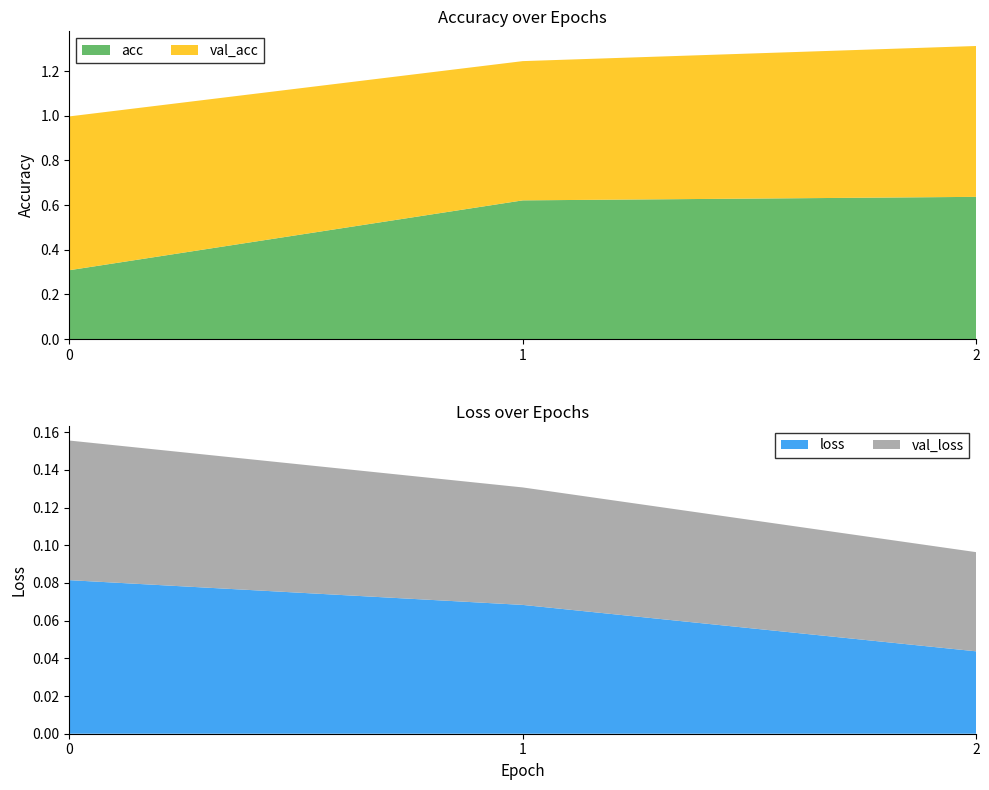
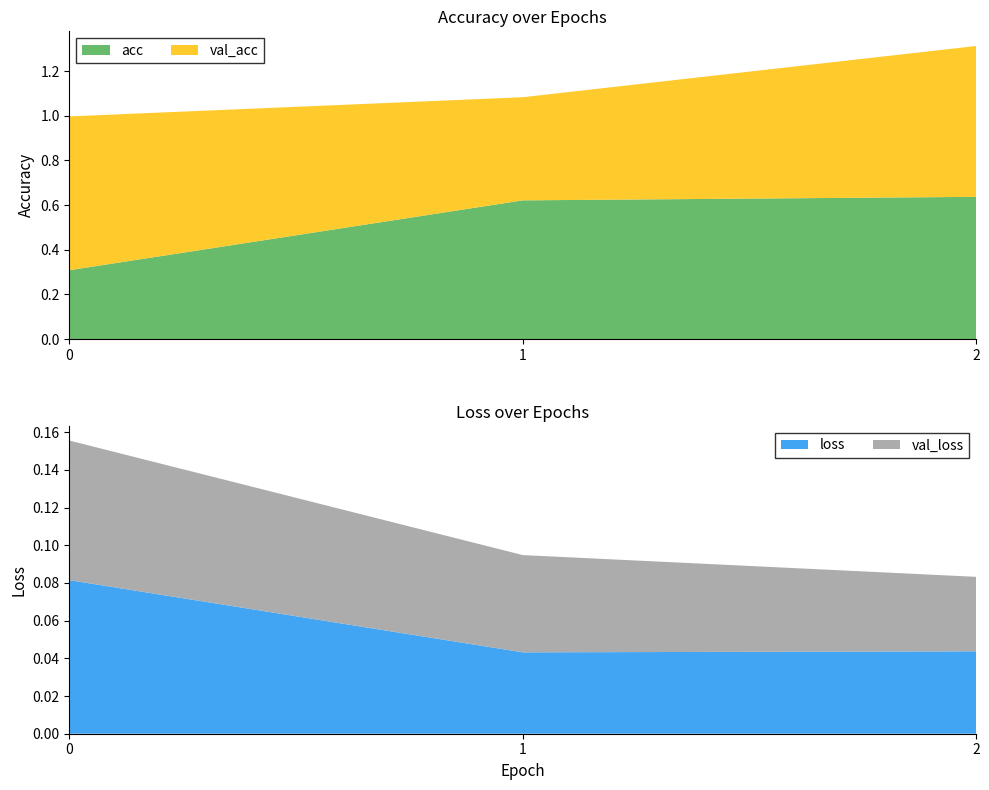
  {
    "Accuracy over Epochs": {
      "acc": {
        "0": 0.31,
        "1": 0.62,
        "2": 0.64
      },
      "val_acc": {
        "0": 0.69,
-       "1": 0.62,
+       "1": 0.46,
        "2": 0.68
      }
    },
    "Loss over Epochs": {
      "loss": {
        "0": 0.081,
-       "1": 0.068,
+       "1": 0.043,
        "2": 0.044
      },
      "val_loss": {
        "0": 0.074,
-       "1": 0.062,
-       "2": 0.053
+       "1": 0.052,
+       "2": 0.040
      }
    }
  }
